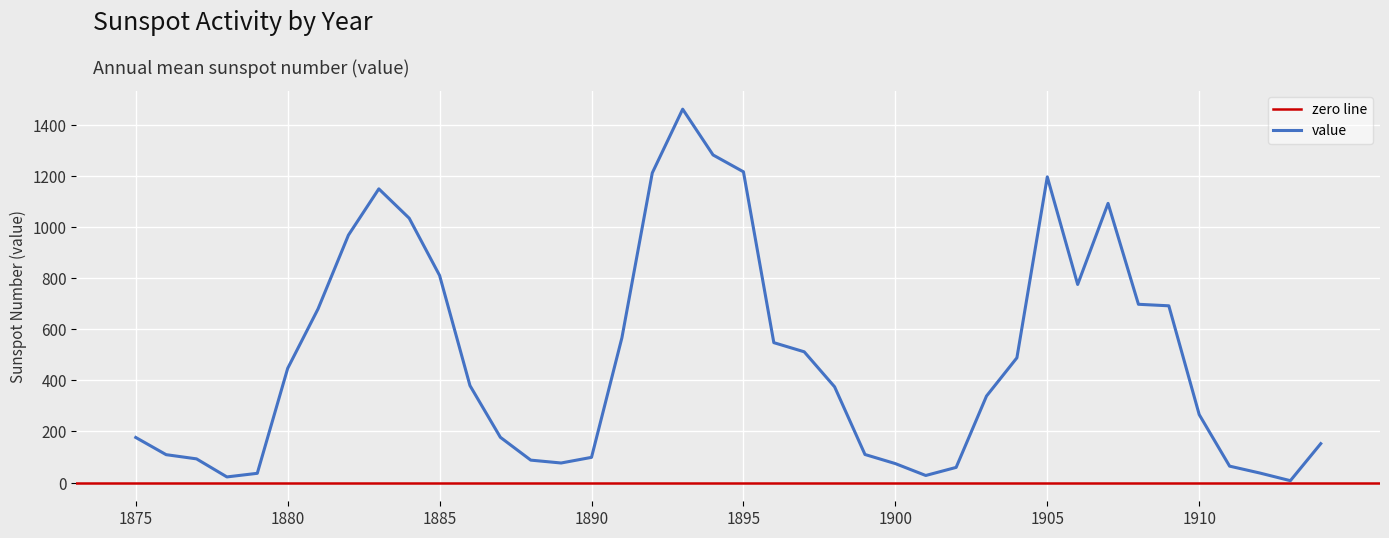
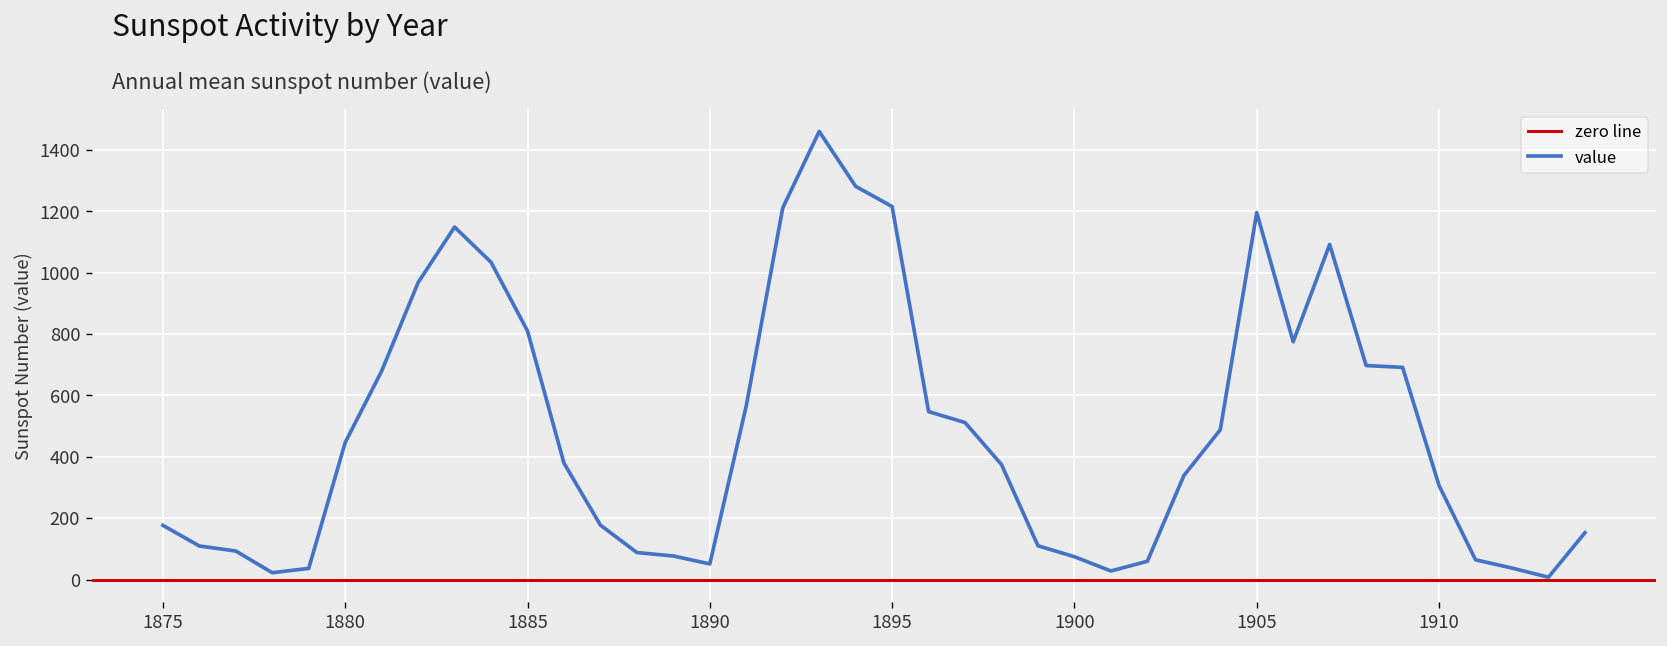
  {
    "1875": 180,
    "1880": 450,
    "1885": 810,
-   "1890": 100,
+   "1890": 50,
    "1895": 1220,
    "1900": 70,
    "1905": 1200,
-   "1910": 270
+   "1910": 310
  }
